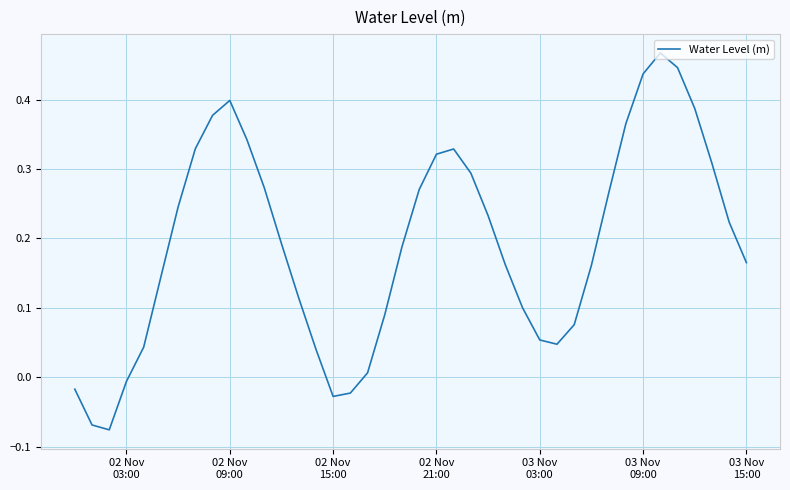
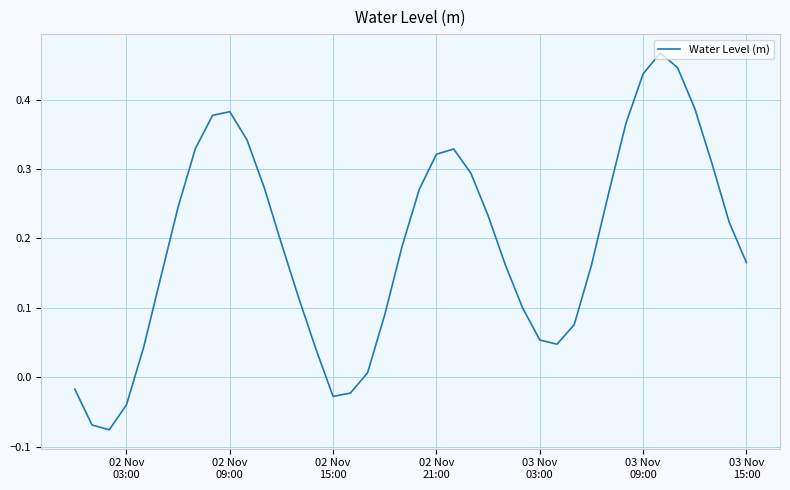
  {
-   "02 Nov 03:00": -0.01,
-   "02 Nov 09:00": 0.40,
+   "02 Nov 03:00": -0.04,
+   "02 Nov 09:00": 0.38,
    "02 Nov 15:00": -0.03,
    "02 Nov 21:00": 0.32,
    "03 Nov 03:00": 0.05,
    "03 Nov 09:00": 0.44,
    "03 Nov 15:00": 0.17
  }
